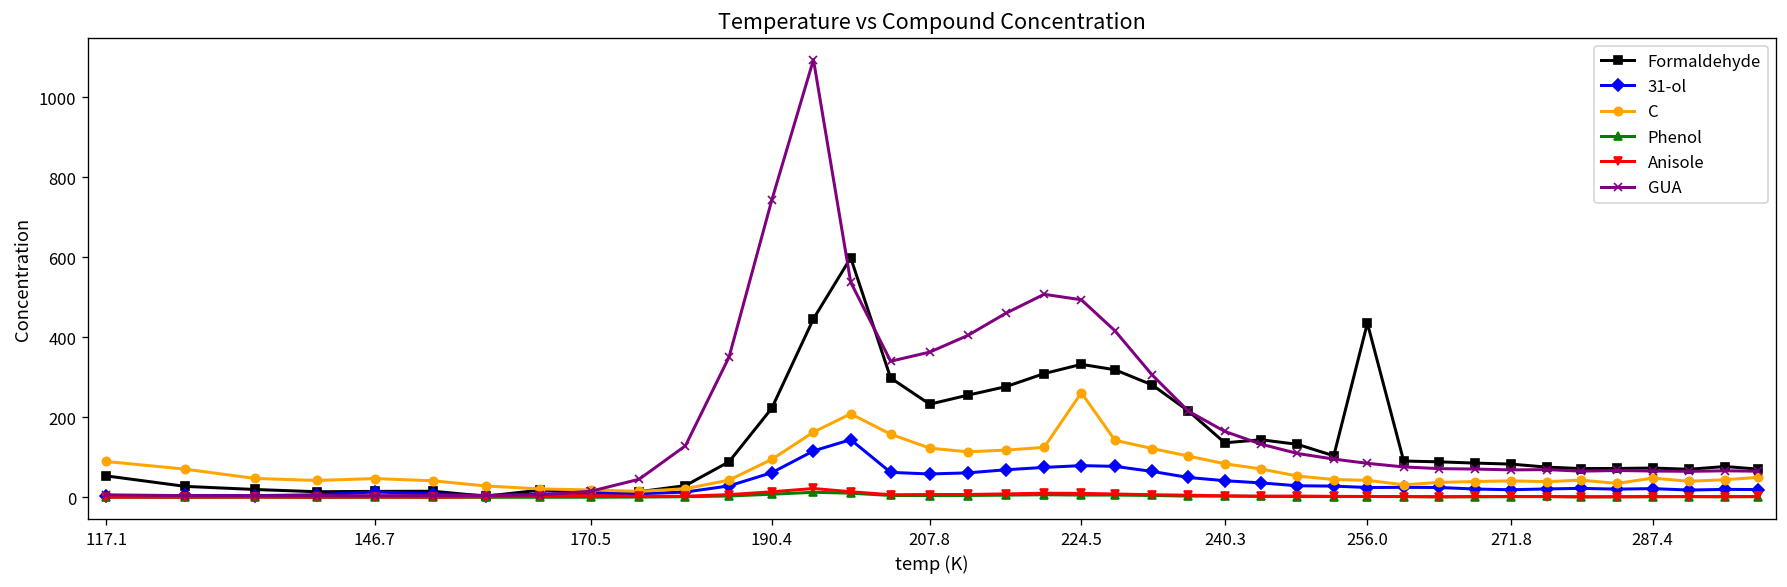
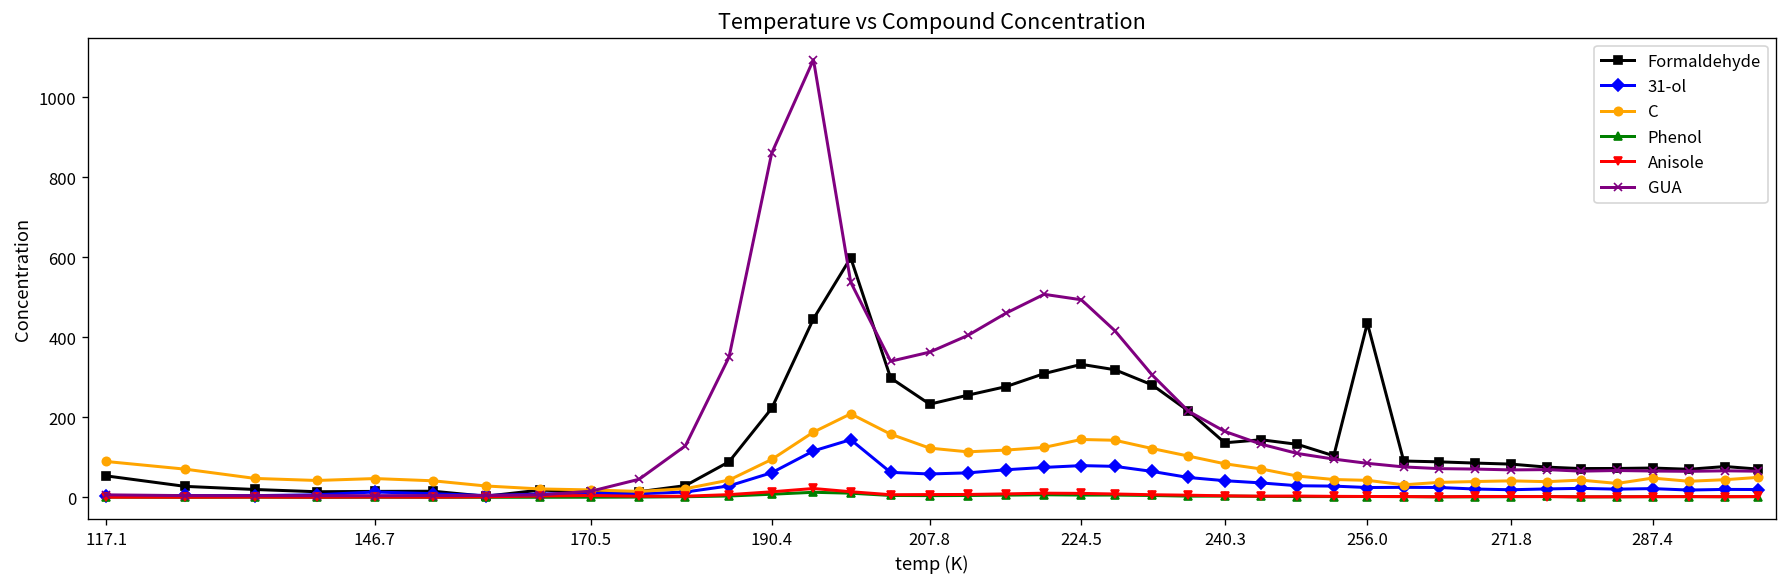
  {
    "Formaldehyde": {
      "117.1": 50,
      "190.4": 220,
      "207.8": 230,
      "224.5": 330,
      "240.3": 140,
      "256.0": 440,
      "271.8": 80
    },
    "31-ol": {
      "190.4": 60,
      "207.8": 60,
      "224.5": 80,
      "240.3": 40,
      "256.0": 20,
      "271.8": 20,
      "287.4": 20
    },
    "C": {
      "117.1": 90,
      "146.7": 50,
      "190.4": 90,
      "207.8": 120,
-     "224.5": 260,
+     "224.5": 140,
      "240.3": 80,
      "256.0": 40,
      "271.8": 40,
      "287.4": 50
    },
    "GUA": {
-     "190.4": 740,
+     "190.4": 860,
      "207.8": 360,
      "224.5": 490,
      "240.3": 160,
      "256.0": 90,
      "271.8": 70
    }
  }
